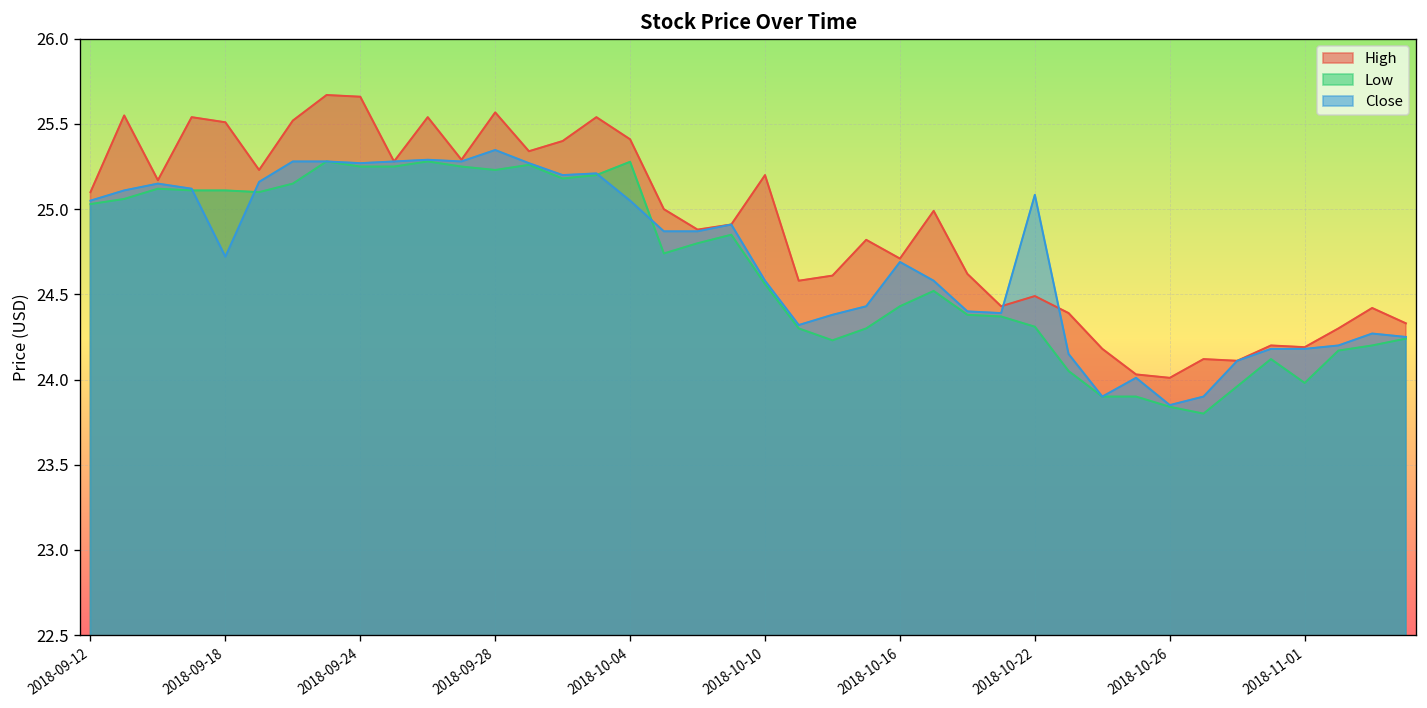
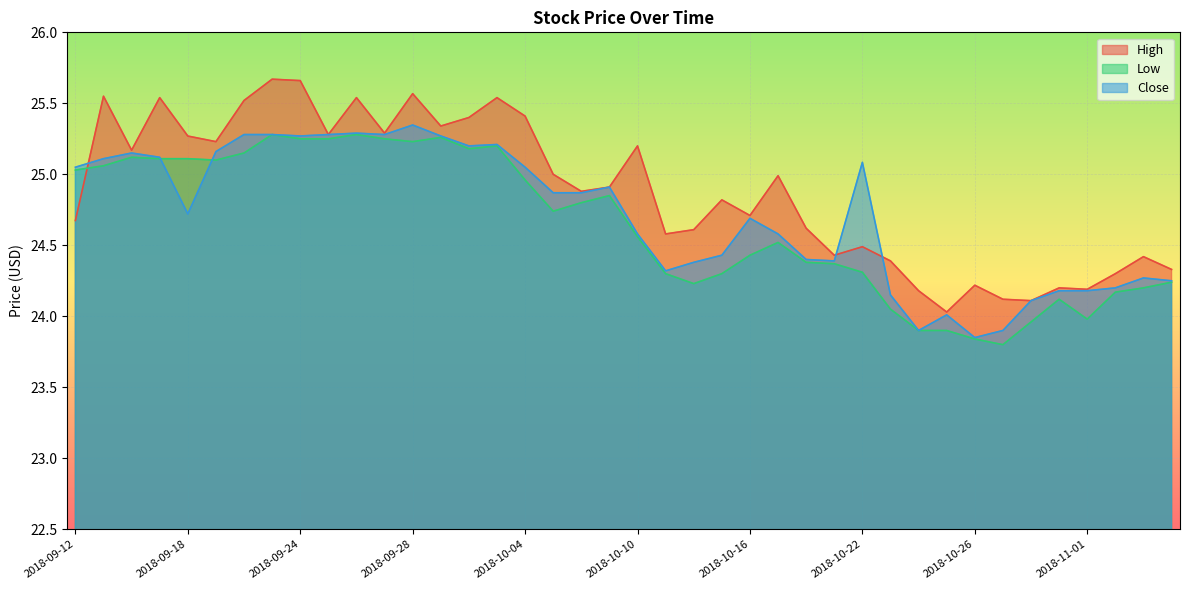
  {
    "High": {
-     "2018-09-12": 25.10,
-     "2018-09-18": 25.51,
+     "2018-09-12": 24.67,
+     "2018-09-18": 25.27,
      "2018-09-24": 25.66,
      "2018-09-28": 25.57,
      "2018-10-04": 25.41,
      "2018-10-10": 25.20,
      "2018-10-16": 24.71,
      "2018-10-22": 24.49,
-     "2018-10-26": 24.01
+     "2018-10-26": 24.22
    },
    "Low": {
      "2018-09-12": 25.03,
      "2018-09-18": 25.11,
      "2018-09-24": 25.25,
      "2018-09-28": 25.23,
-     "2018-10-04": 25.28,
+     "2018-10-04": 24.96,
      "2018-10-10": 24.56,
      "2018-10-16": 24.43,
      "2018-10-22": 24.31,
      "2018-11-01": 23.98
    },
    "Close": {
      "2018-09-12": 25.05,
      "2018-09-18": 24.72,
      "2018-09-24": 25.27,
      "2018-09-28": 25.35,
      "2018-10-04": 25.05,
      "2018-10-10": 24.58,
      "2018-10-16": 24.69,
      "2018-10-22": 25.08
    }
  }
